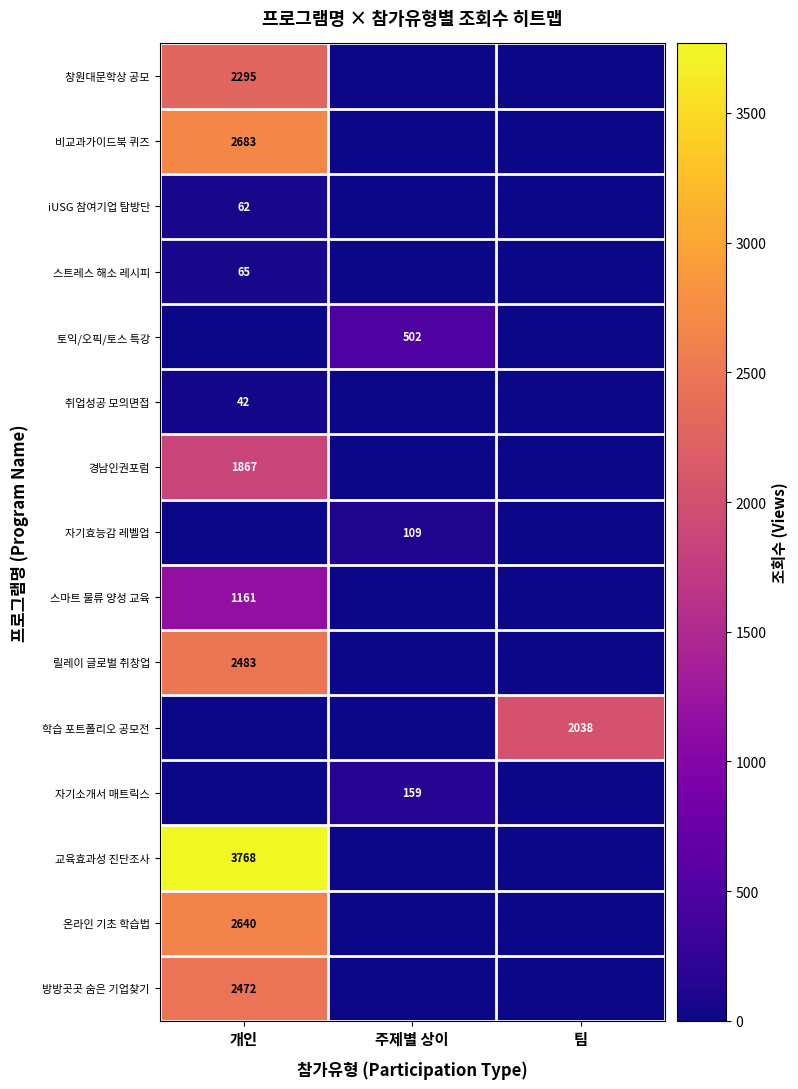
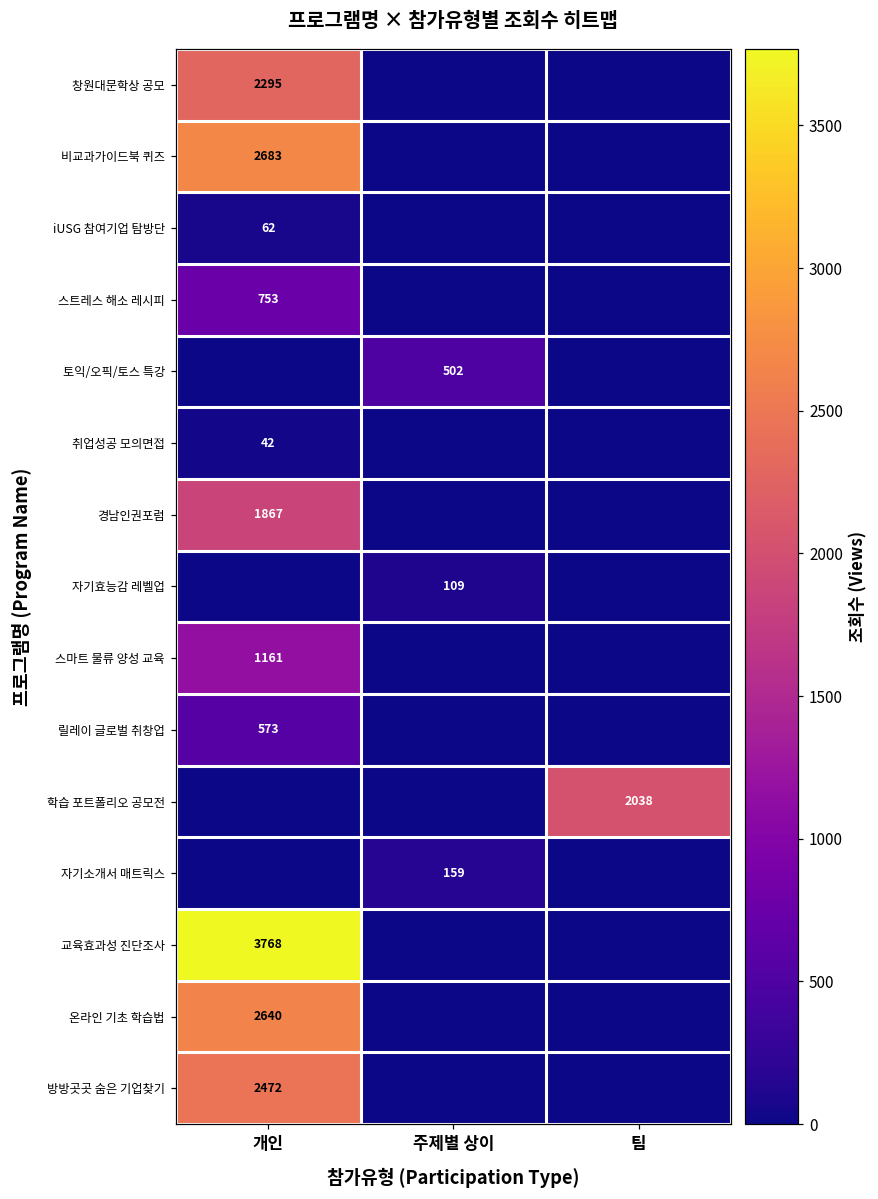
  {
    "창원대문학상 공모": {
      "개인": 2295
    },
    "비교과가이드북 퀴즈": {
      "개인": 2683
    },
    "iUSG 참여기업 탐방단": {
      "개인": 62
    },
    "스트레스 해소 레시피": {
-     "개인": 65
+     "개인": 753
    },
    "토익/오픽/토스 특강": {
      "주제별 상이": 502
    },
    "취업성공 모의면접": {
      "개인": 42
    },
    "경남인권포럼": {
      "개인": 1867
    },
    "자기효능감 레벨업": {
      "주제별 상이": 109
    },
    "스마트 물류 양성 교육": {
      "개인": 1161
    },
    "릴레이 글로벌 취창업": {
-     "개인": 2483
+     "개인": 573
    },
    "학습 포트폴리오 공모전": {
      "팀": 2038
    },
    "자기소개서 매트릭스": {
      "주제별 상이": 159
    },
    "교육효과성 진단조사": {
      "개인": 3768
    },
    "온라인 기초 학습법": {
      "개인": 2640
    },
    "방방곳곳 숨은 기업찾기": {
      "개인": 2472
    }
  }
